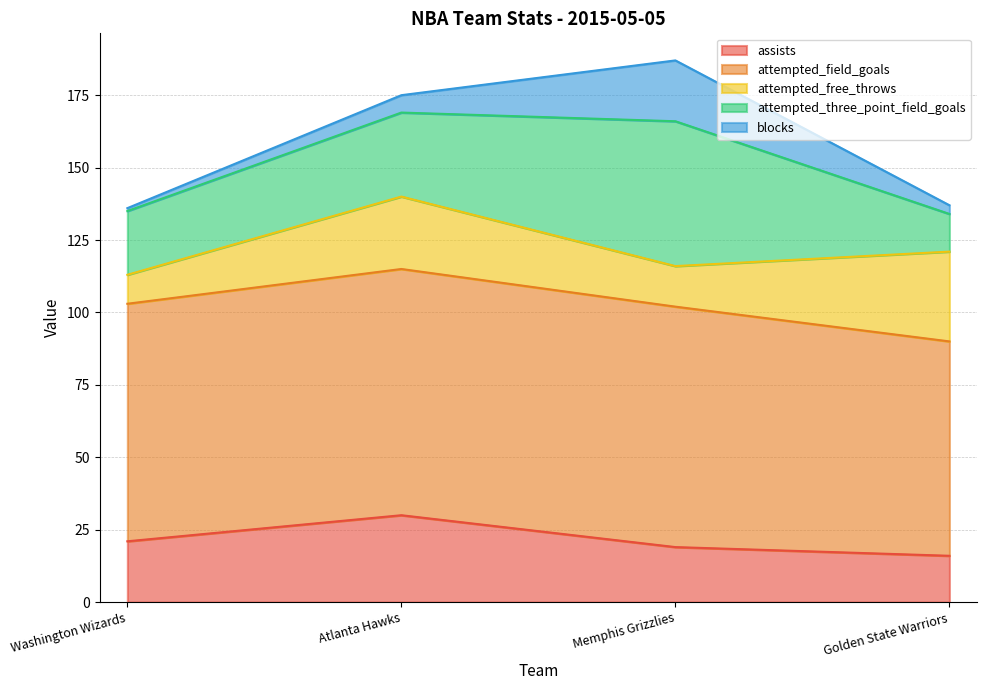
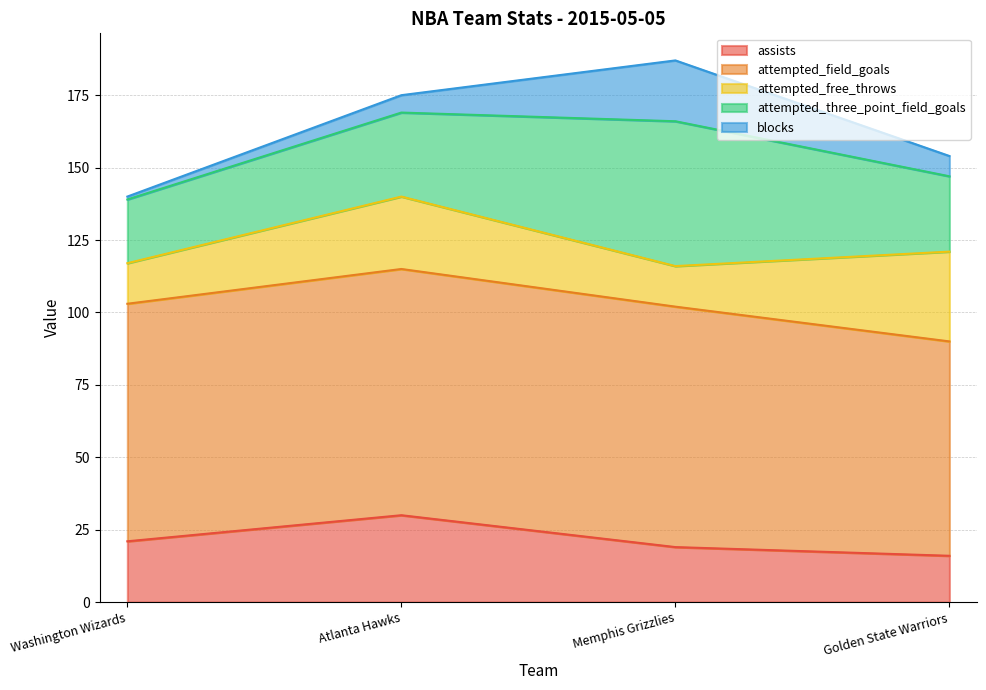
  {
    "attempted_free_throws": {
-     "Washington Wizards": 10,
+     "Washington Wizards": 14,
      "Atlanta Hawks": 25,
      "Memphis Grizzlies": 14,
      "Golden State Warriors": 31
    },
    "attempted_three_point_field_goals": {
      "Washington Wizards": 22,
      "Atlanta Hawks": 29,
      "Memphis Grizzlies": 50,
-     "Golden State Warriors": 13
+     "Golden State Warriors": 26
    },
    "blocks": {
      "Washington Wizards": 1,
      "Atlanta Hawks": 6,
      "Memphis Grizzlies": 21,
-     "Golden State Warriors": 3
+     "Golden State Warriors": 7
    }
  }
